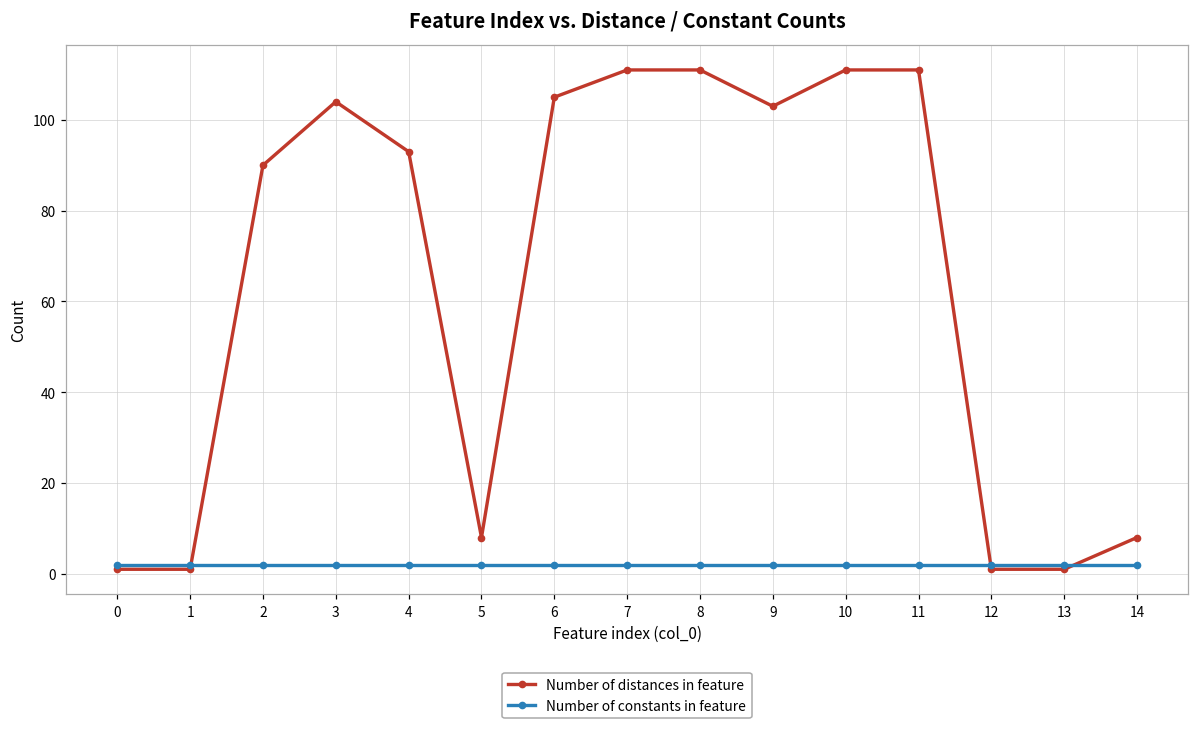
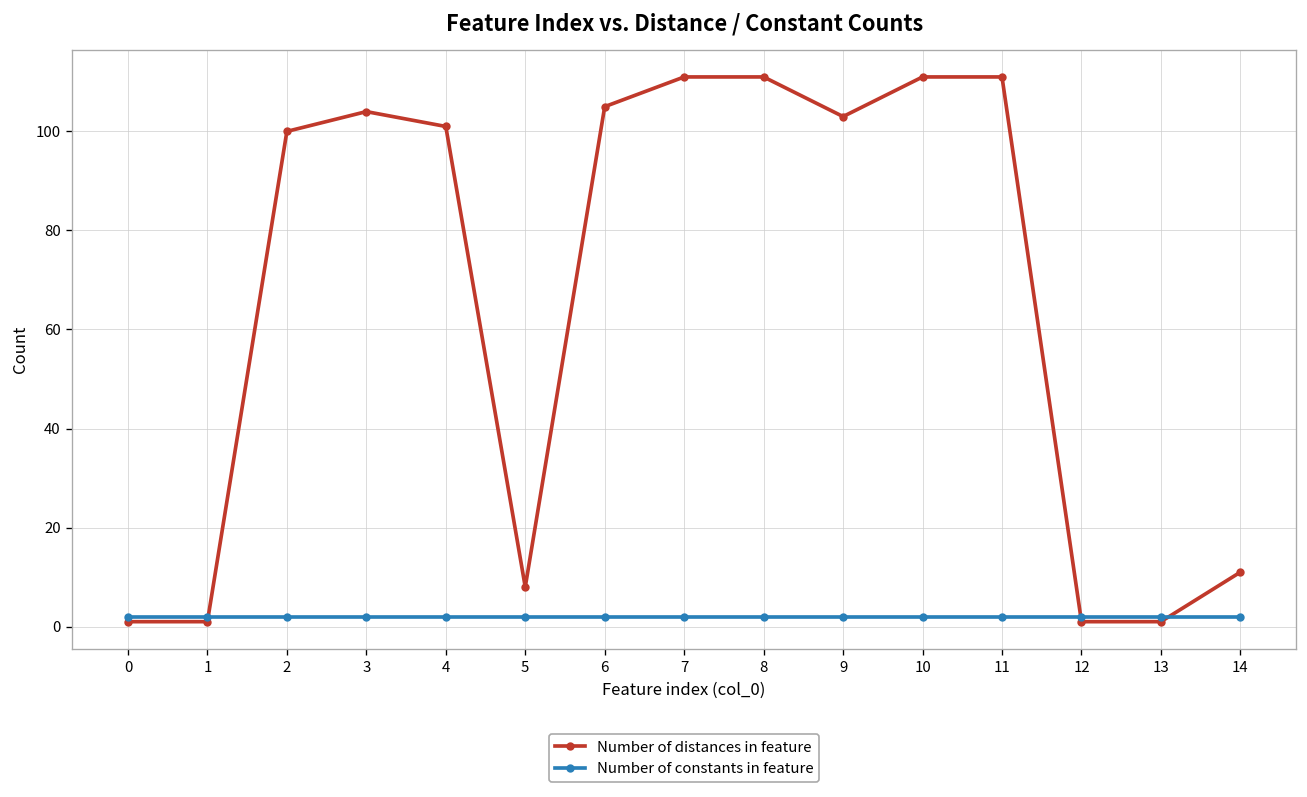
  {
    "Number of distances in feature": {
      "0": 1,
      "1": 1,
-     "2": 90,
+     "2": 100,
      "3": 104,
-     "4": 93,
+     "4": 101,
      "5": 8,
      "6": 105,
      "7": 111,
      "8": 111,
      "9": 103,
      "10": 111,
      "11": 111,
      "12": 1,
      "13": 1,
-     "14": 8
+     "14": 11
    },
    "Number of constants in feature": {
      "0": 2,
      "1": 2,
      "2": 2,
      "3": 2,
      "4": 2,
      "5": 2,
      "6": 2,
      "7": 2,
      "8": 2,
      "9": 2,
      "10": 2,
      "11": 2,
      "12": 2,
      "13": 2,
      "14": 2
    }
  }
